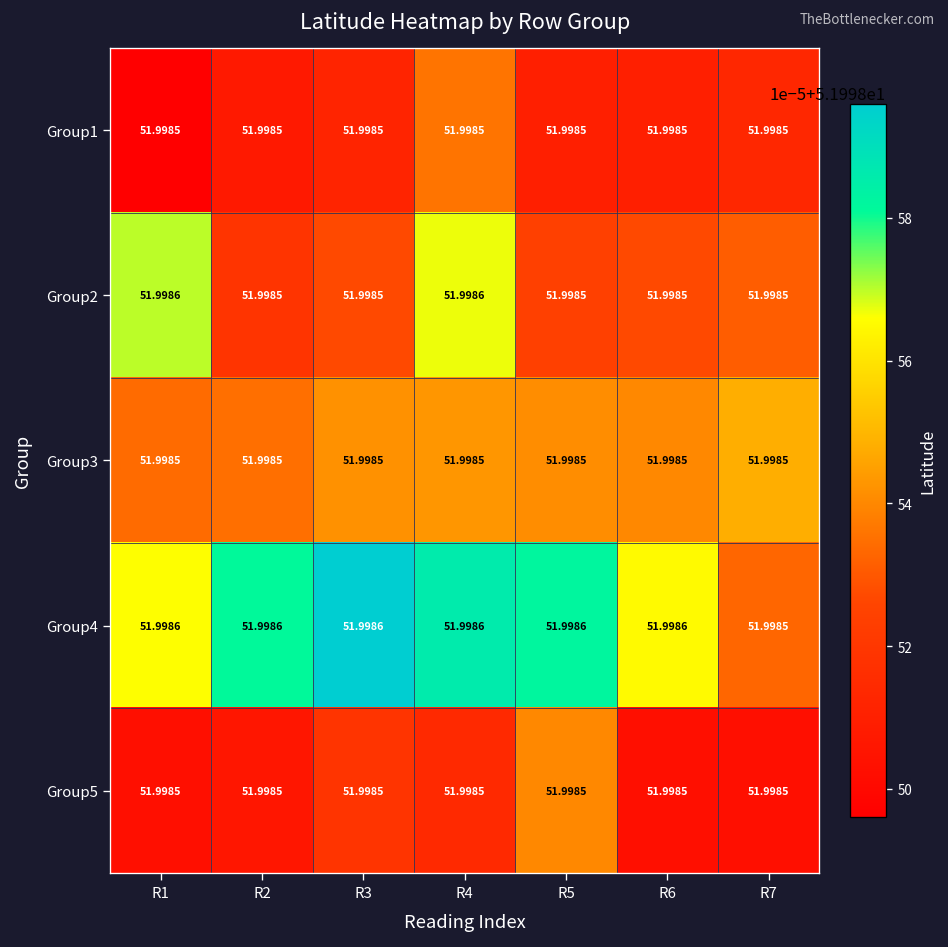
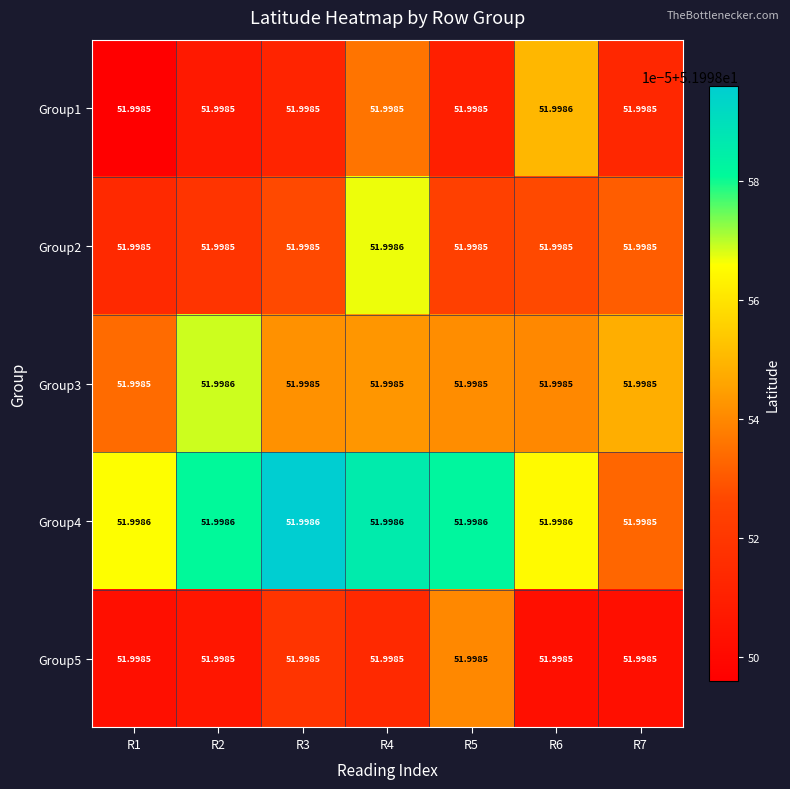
  {
    "Group1": {
      "R1": 51.9985,
      "R2": 51.9985,
      "R3": 51.9985,
      "R4": 51.9985,
      "R5": 51.9985,
-     "R6": 51.9985,
+     "R6": 51.9986,
      "R7": 51.9985
    },
    "Group2": {
-     "R1": 51.9986,
+     "R1": 51.9985,
      "R2": 51.9985,
      "R3": 51.9985,
      "R4": 51.9986,
      "R5": 51.9985,
      "R6": 51.9985,
      "R7": 51.9985
    },
    "Group3": {
      "R1": 51.9985,
-     "R2": 51.9985,
+     "R2": 51.9986,
      "R3": 51.9985,
      "R4": 51.9985,
      "R5": 51.9985,
      "R6": 51.9985,
      "R7": 51.9985
    },
    "Group4": {
      "R1": 51.9986,
      "R2": 51.9986,
      "R3": 51.9986,
      "R4": 51.9986,
      "R5": 51.9986,
      "R6": 51.9986,
      "R7": 51.9985
    },
    "Group5": {
      "R1": 51.9985,
      "R2": 51.9985,
      "R3": 51.9985,
      "R4": 51.9985,
      "R5": 51.9985,
      "R6": 51.9985,
      "R7": 51.9985
    }
  }
